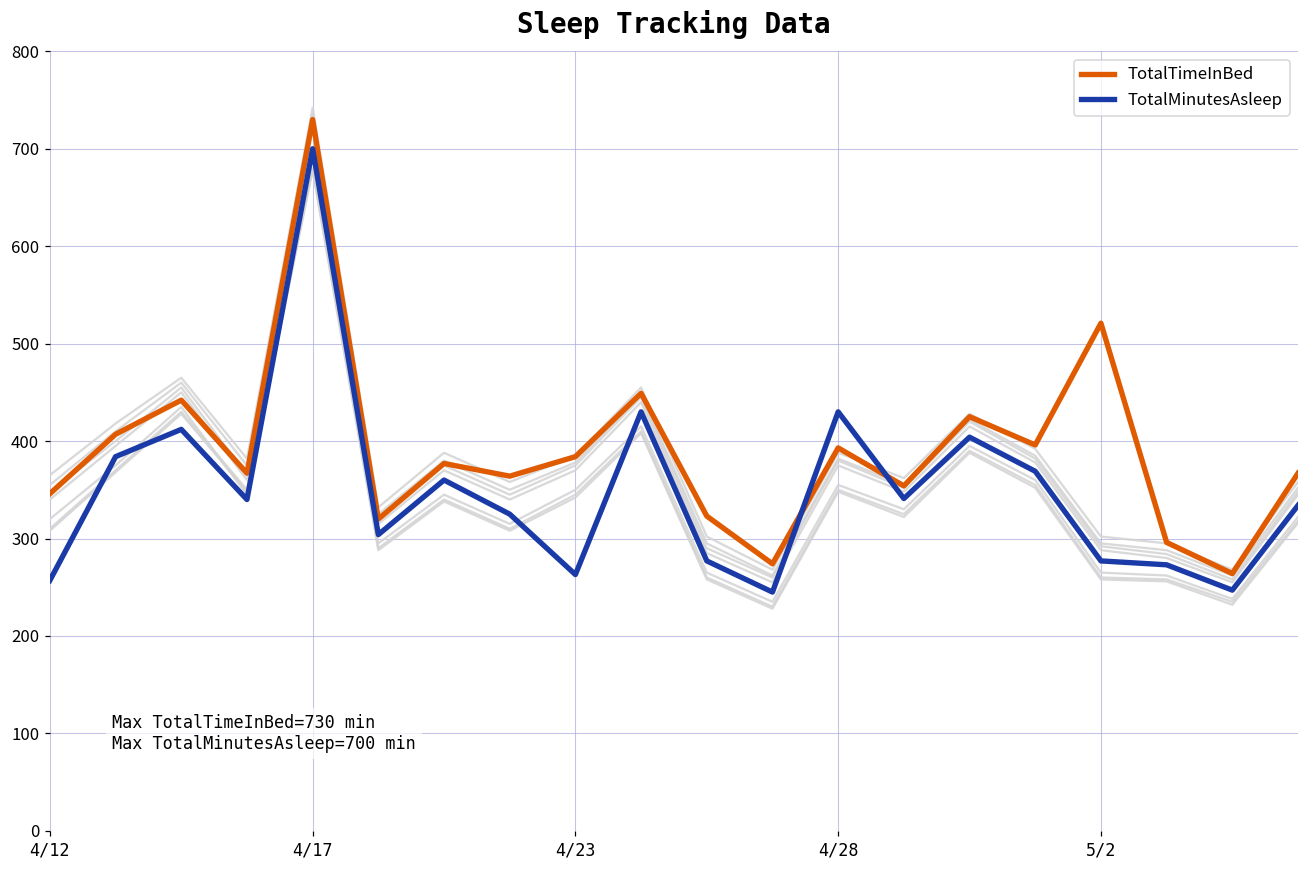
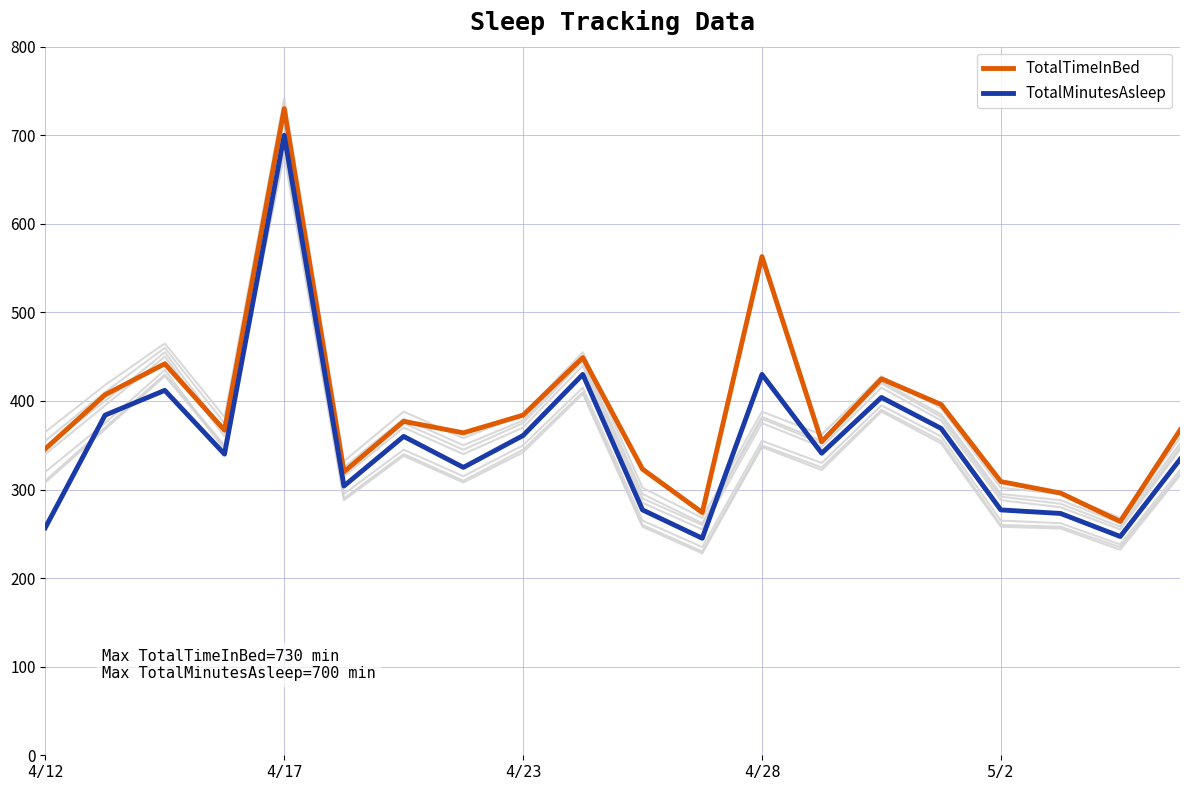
  {
    "TotalTimeInBed": {
      "4/17": 730,
-     "4/28": 390,
-     "5/2": 520
+     "4/28": 560,
+     "5/2": 310
    },
    "TotalMinutesAsleep": {
      "4/12": 260,
      "4/17": 700,
-     "4/23": 260,
+     "4/23": 360,
      "4/28": 430,
      "5/2": 280
    }
  }
